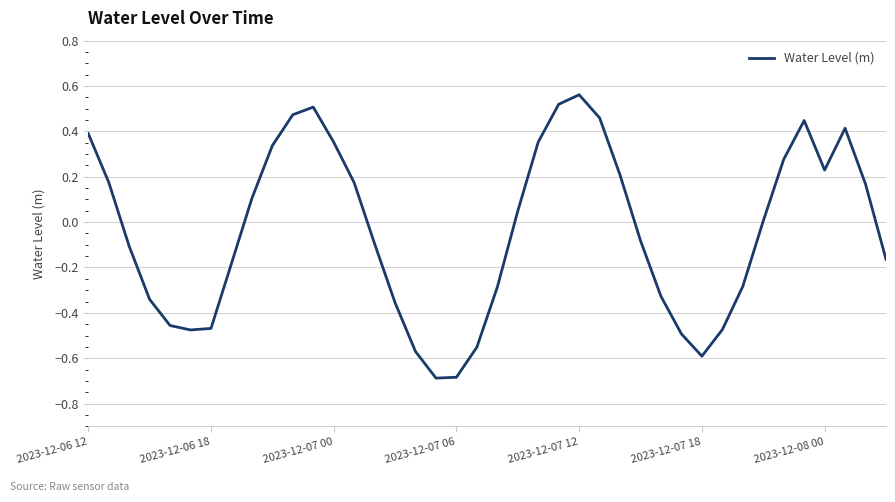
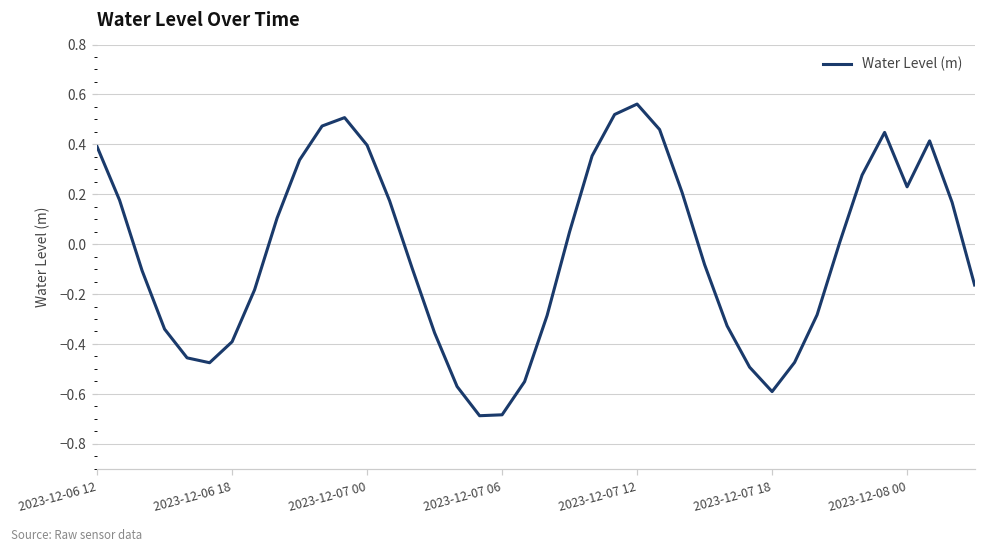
  {
    "2023-12-06 12": 0.39,
-   "2023-12-06 18": -0.47,
-   "2023-12-07 00": 0.35,
+   "2023-12-06 18": -0.39,
+   "2023-12-07 00": 0.40,
    "2023-12-07 06": -0.68,
    "2023-12-07 12": 0.56,
    "2023-12-07 18": -0.59,
    "2023-12-08 00": 0.23
  }
